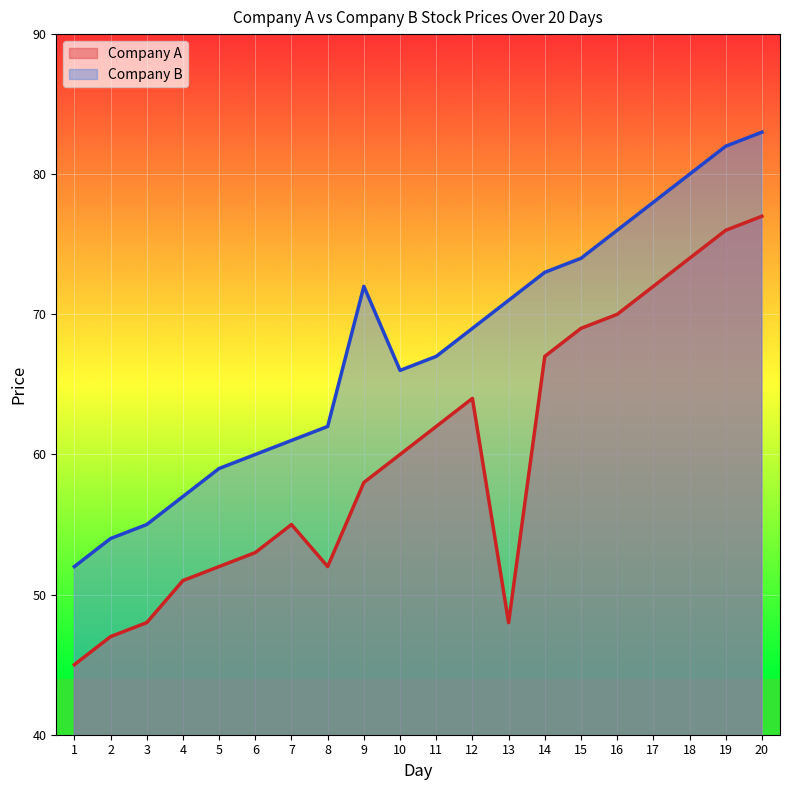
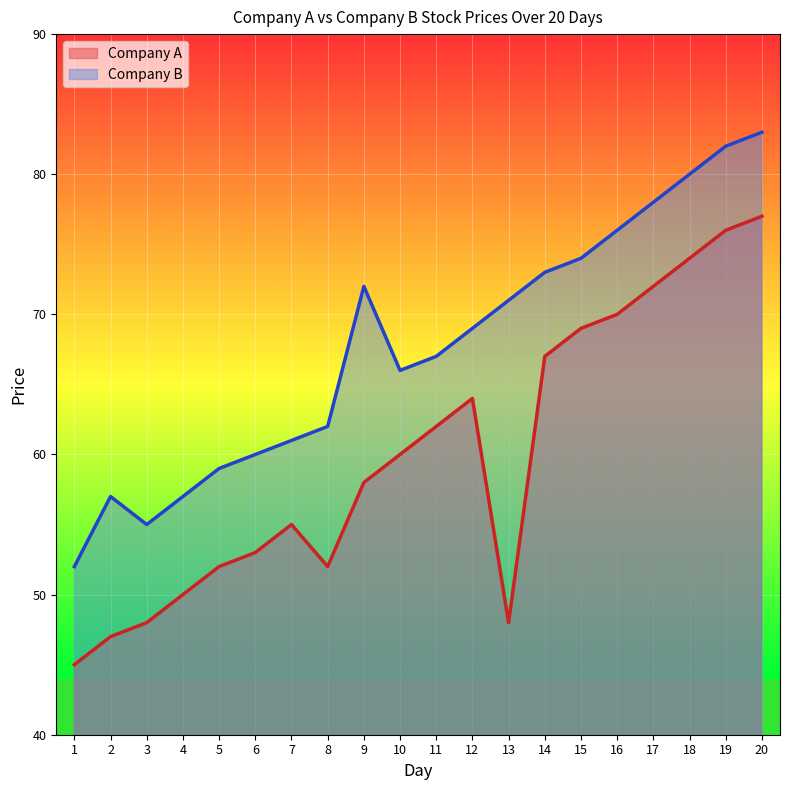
  {
    "Company A": {
      "1": 45,
      "2": 47,
      "3": 48,
-     "4": 51,
+     "4": 50,
      "5": 52,
      "6": 53,
      "7": 55,
      "8": 52,
      "9": 58,
      "10": 60,
      "11": 62,
      "12": 64,
      "13": 48,
      "14": 67,
      "15": 69,
      "16": 70,
      "17": 72,
      "18": 74,
      "19": 76,
      "20": 77
    },
    "Company B": {
      "1": 52,
-     "2": 54,
+     "2": 57,
      "3": 55,
      "4": 57,
      "5": 59,
      "6": 60,
      "7": 61,
      "8": 62,
      "9": 72,
      "10": 66,
      "11": 67,
      "12": 69,
      "13": 71,
      "14": 73,
      "15": 74,
      "16": 76,
      "17": 78,
      "18": 80,
      "19": 82,
      "20": 83
    }
  }
